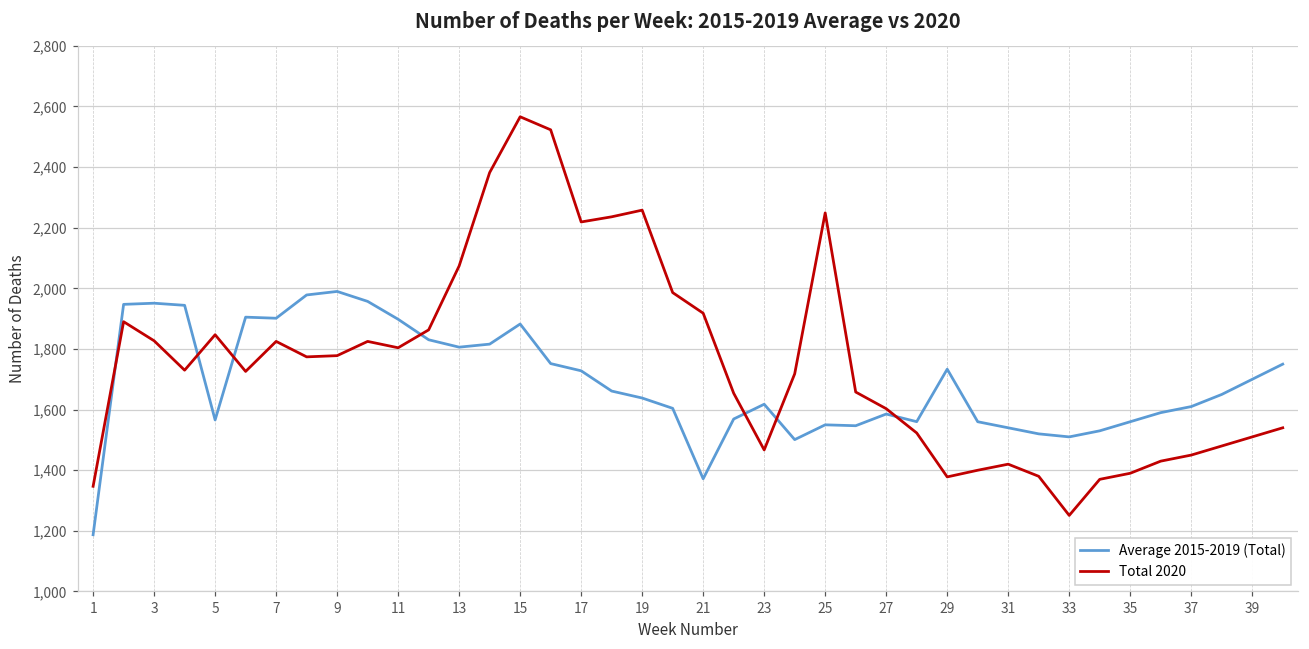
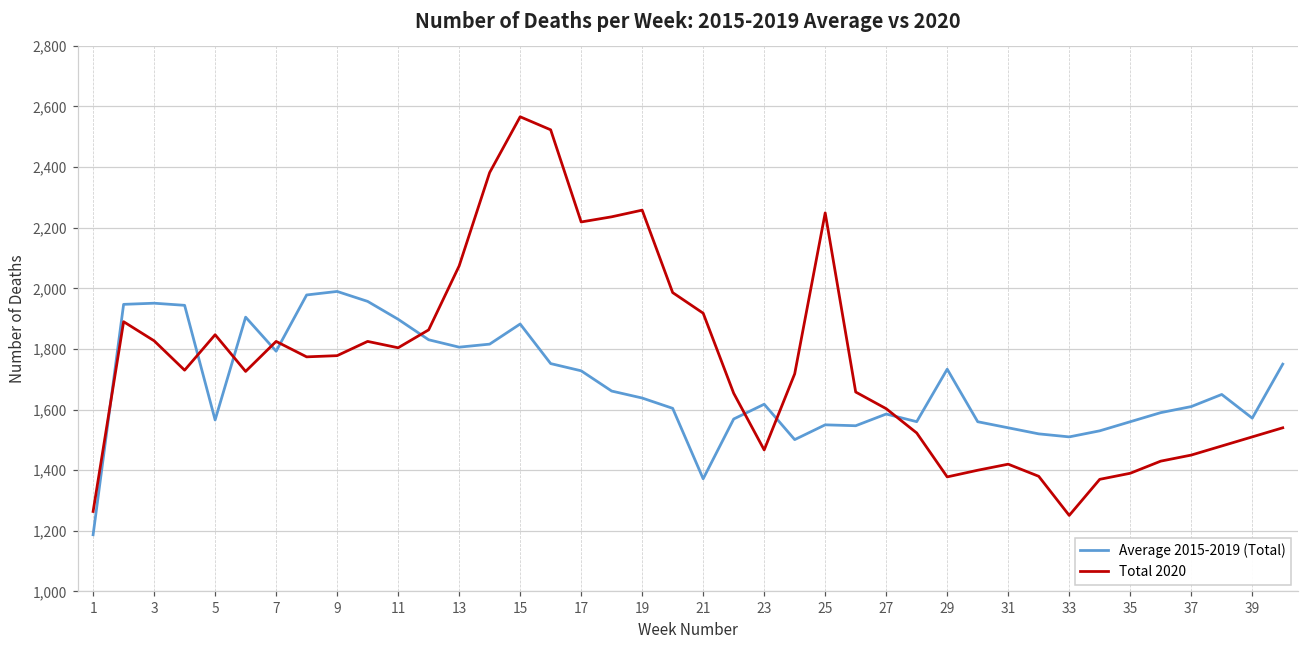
  {
    "Average 2015-2019 (Total)": {
      "1": "1,190",
      "3": "1,950",
      "5": "1,570",
-     "7": "1,900",
+     "7": "1,790",
      "9": "1,990",
      "11": "1,900",
      "13": "1,810",
      "15": "1,880",
      "17": "1,730",
      "19": "1,640",
      "21": "1,370",
      "23": "1,620",
      "25": "1,550",
      "27": "1,590",
      "29": "1,730",
      "31": "1,540",
      "33": "1,510",
      "35": "1,560",
      "37": "1,610",
-     "39": "1,700"
+     "39": "1,570"
    },
    "Total 2020": {
-     "1": "1,350",
+     "1": "1,260",
      "3": "1,830",
      "5": "1,850",
      "7": "1,830",
      "9": "1,780",
      "11": "1,800",
      "13": "2,070",
      "15": "2,570",
      "17": "2,220",
      "19": "2,260",
      "21": "1,920",
      "23": "1,470",
      "25": "2,250",
      "27": "1,600",
      "29": "1,380",
      "31": "1,420",
      "33": "1,250",
      "35": "1,390",
      "37": "1,450",
      "39": "1,510"
    }
  }
